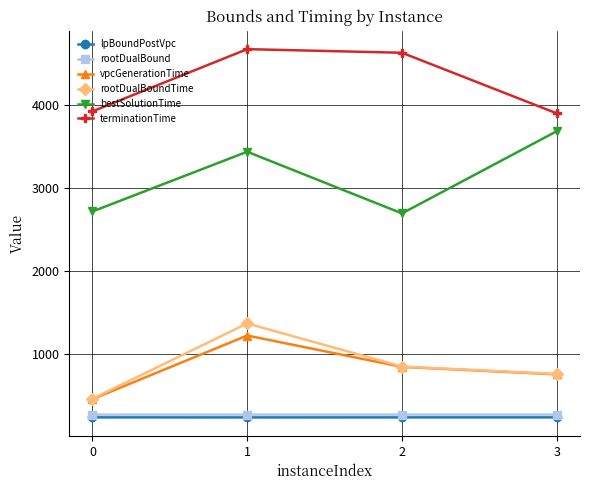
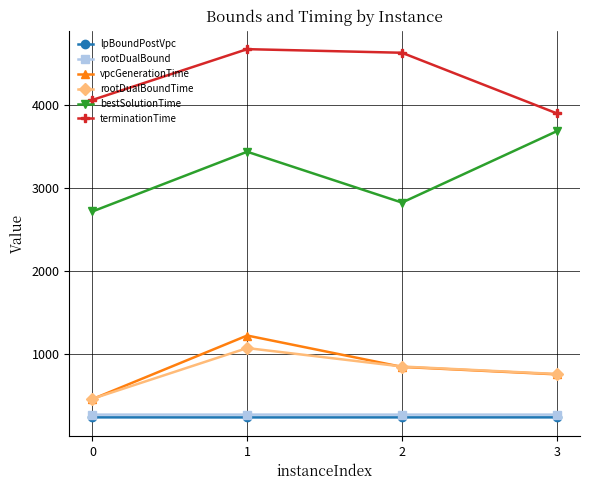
  {
    "lpBoundPostVpc": {
      "0": 200,
      "1": 200,
      "2": 200,
      "3": 200
    },
    "rootDualBound": {
      "0": 300,
      "1": 300,
      "2": 300,
      "3": 300
    },
    "vpcGenerationTime": {
      "1": 1200
    },
    "rootDualBoundTime": {
-     "1": 1400
+     "1": 1100
    },
    "bestSolutionTime": {
      "0": 2700,
      "1": 3400,
-     "2": 2700,
+     "2": 2800,
      "3": 3700
    },
    "terminationTime": {
-     "0": 3900,
+     "0": 4100,
      "1": 4700,
      "2": 4600,
      "3": 3900
    }
  }
